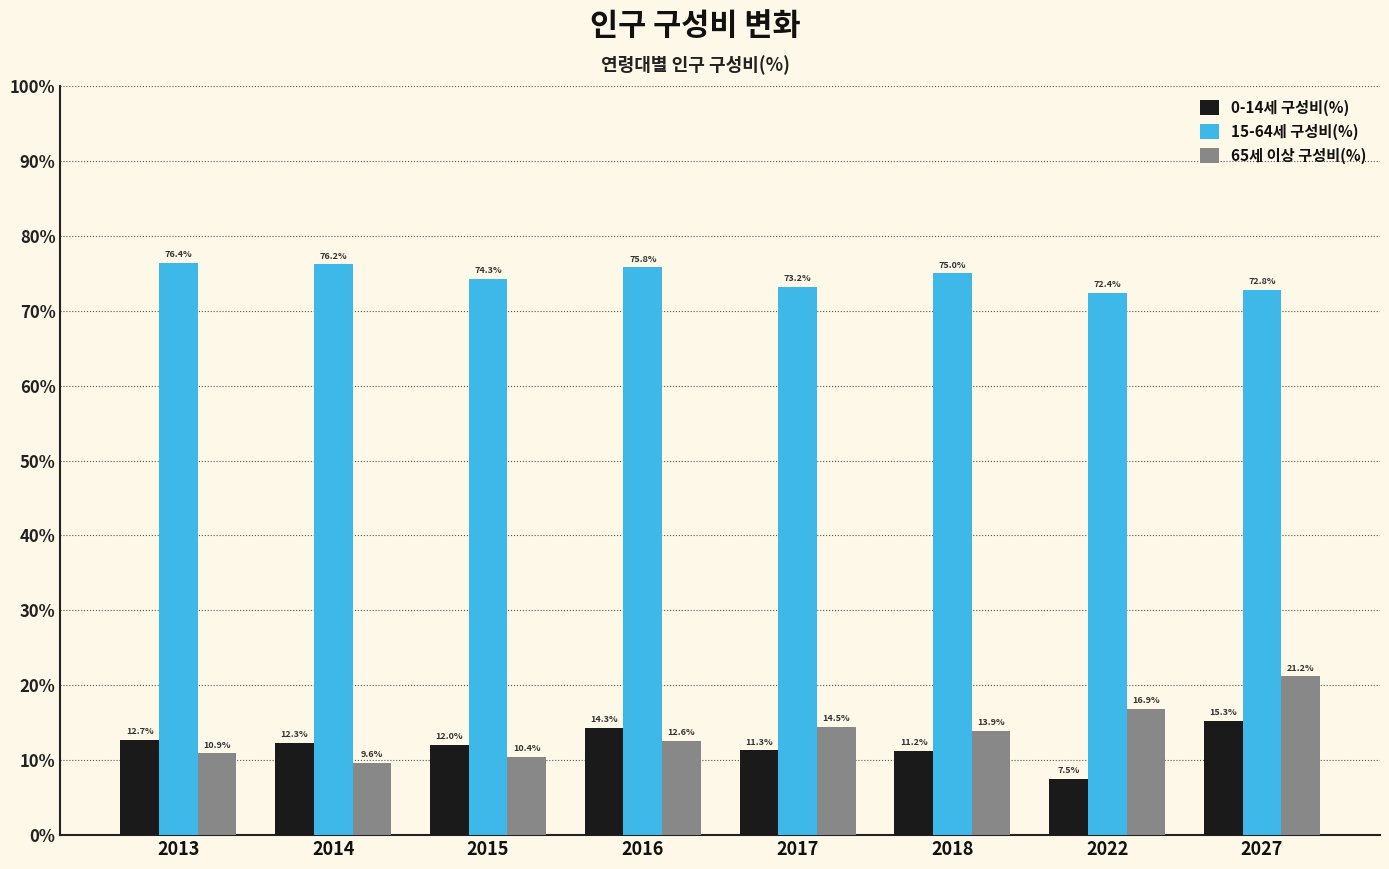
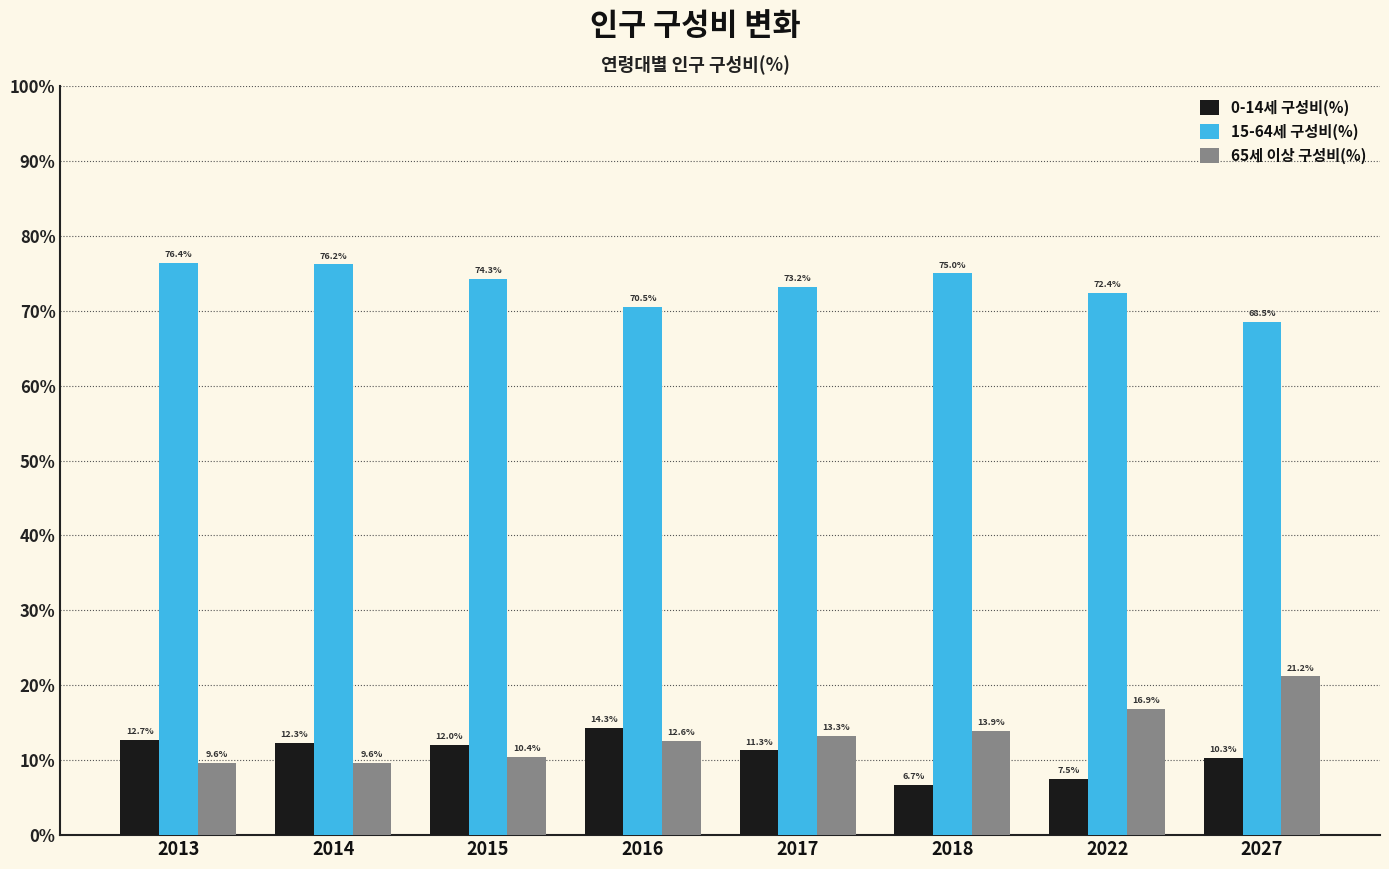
  {
    "0-14세 구성비(%)": {
      "2013": "12.7%",
      "2014": "12.3%",
      "2015": "12.0%",
      "2016": "14.3%",
      "2017": "11.3%",
-     "2018": "11.2%",
+     "2018": "6.7%",
      "2022": "7.5%",
-     "2027": "15.3%"
+     "2027": "10.3%"
    },
    "15-64세 구성비(%)": {
      "2013": "76.4%",
      "2014": "76.2%",
      "2015": "74.3%",
-     "2016": "75.8%",
+     "2016": "70.5%",
      "2017": "73.2%",
      "2018": "75.0%",
      "2022": "72.4%",
-     "2027": "72.8%"
+     "2027": "68.5%"
    },
    "65세 이상 구성비(%)": {
-     "2013": "10.9%",
+     "2013": "9.6%",
      "2014": "9.6%",
      "2015": "10.4%",
      "2016": "12.6%",
-     "2017": "14.5%",
+     "2017": "13.3%",
      "2018": "13.9%",
      "2022": "16.9%",
      "2027": "21.2%"
    }
  }
